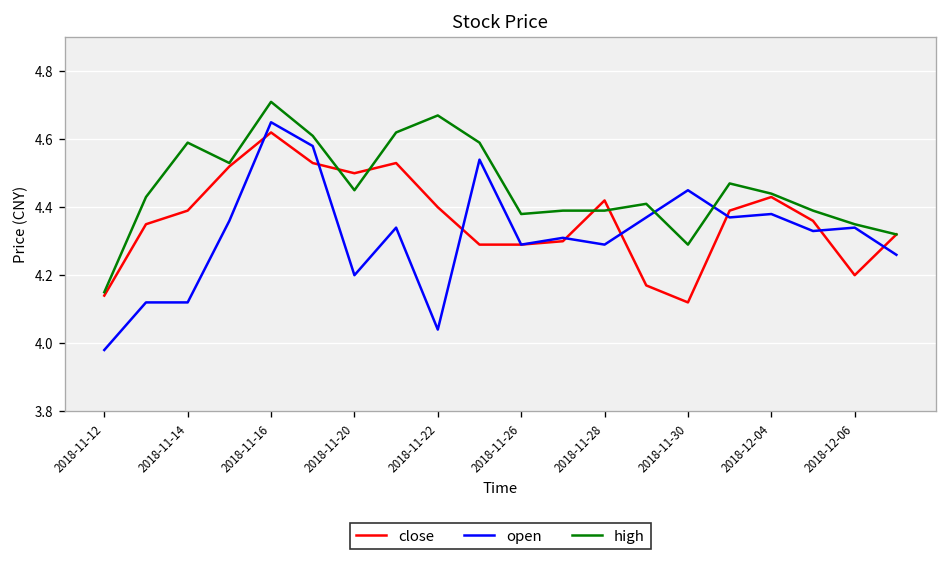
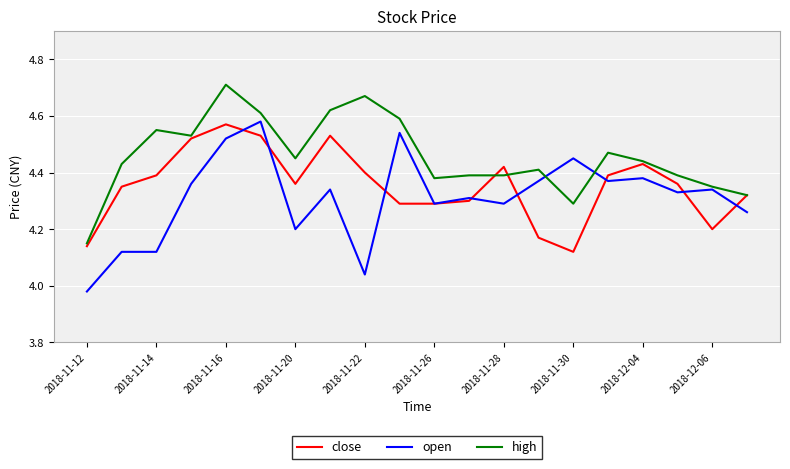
  {
    "close": {
      "2018-11-12": 4.14,
      "2018-11-14": 4.39,
-     "2018-11-16": 4.62,
-     "2018-11-20": 4.50,
+     "2018-11-16": 4.57,
+     "2018-11-20": 4.36,
      "2018-11-22": 4.40,
      "2018-11-28": 4.42,
      "2018-11-30": 4.12,
      "2018-12-04": 4.43,
      "2018-12-06": 4.20
    },
    "open": {
      "2018-11-12": 3.98,
      "2018-11-14": 4.12,
-     "2018-11-16": 4.65,
+     "2018-11-16": 4.52,
      "2018-11-20": 4.20,
      "2018-11-22": 4.04,
      "2018-11-28": 4.29,
      "2018-11-30": 4.45,
      "2018-12-04": 4.38,
      "2018-12-06": 4.34
    },
    "high": {
      "2018-11-12": 4.15,
-     "2018-11-14": 4.59,
+     "2018-11-14": 4.55,
      "2018-11-16": 4.71,
      "2018-11-20": 4.45,
      "2018-11-22": 4.67,
      "2018-11-26": 4.38,
      "2018-11-28": 4.39,
      "2018-11-30": 4.29,
      "2018-12-04": 4.44,
      "2018-12-06": 4.35
    }
  }
